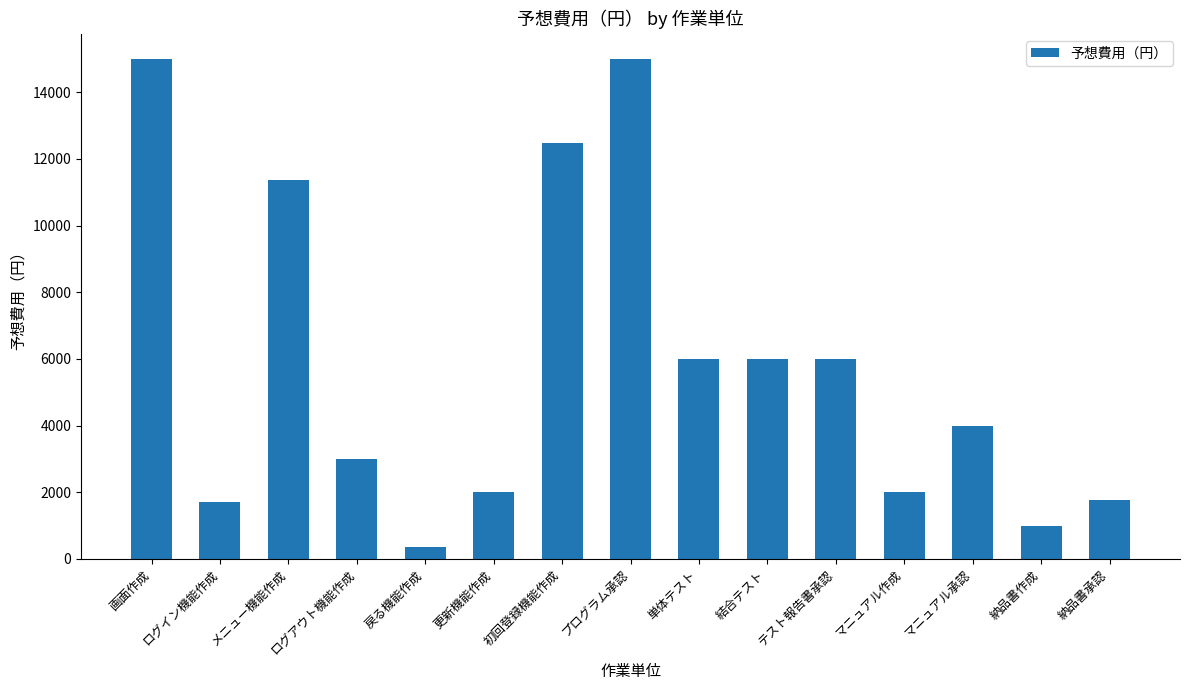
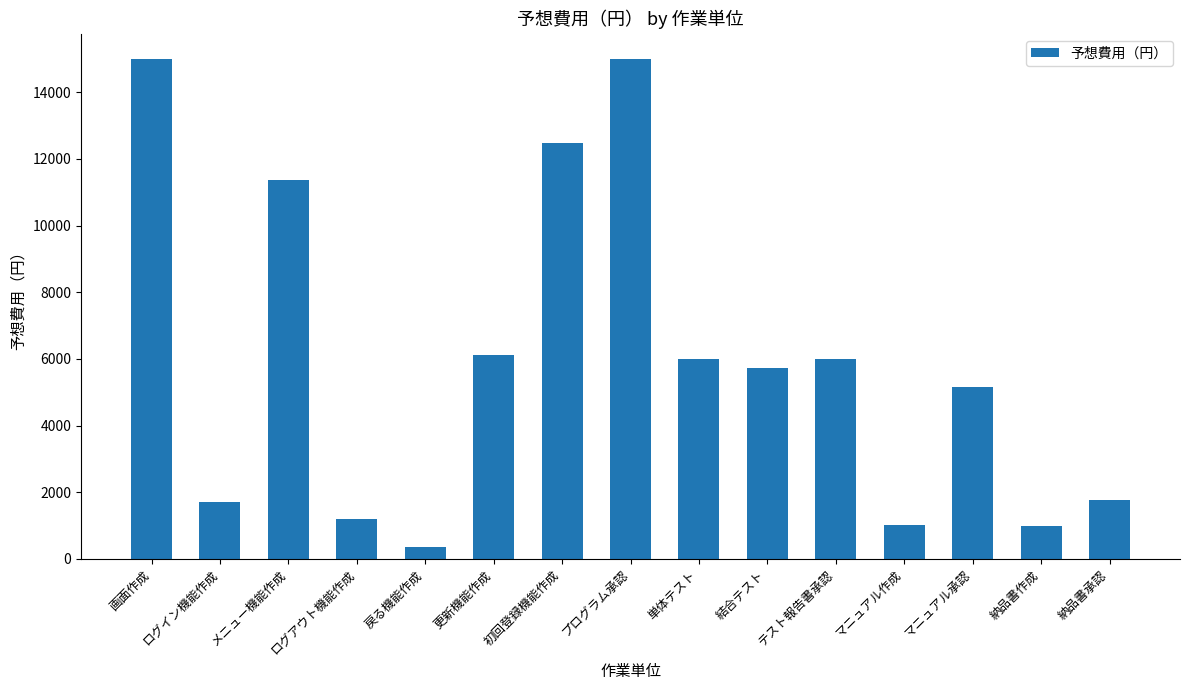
  {
    "画面作成": 15000,
    "ログイン機能作成": 1700,
    "メニュー機能作成": 11400,
-   "ログアウト機能作成": 3000,
+   "ログアウト機能作成": 1200,
    "戻る機能作成": 400,
-   "更新機能作成": 2000,
+   "更新機能作成": 6100,
    "初回登録機能作成": 12500,
    "プログラム承認": 15000,
    "単体テスト": 6000,
-   "結合テスト": 6000,
+   "結合テスト": 5700,
    "テスト報告書承認": 6000,
-   "マニュアル作成": 2000,
-   "マニュアル承認": 4000,
+   "マニュアル作成": 1000,
+   "マニュアル承認": 5200,
    "納品書作成": 1000,
    "納品書承認": 1800
  }
